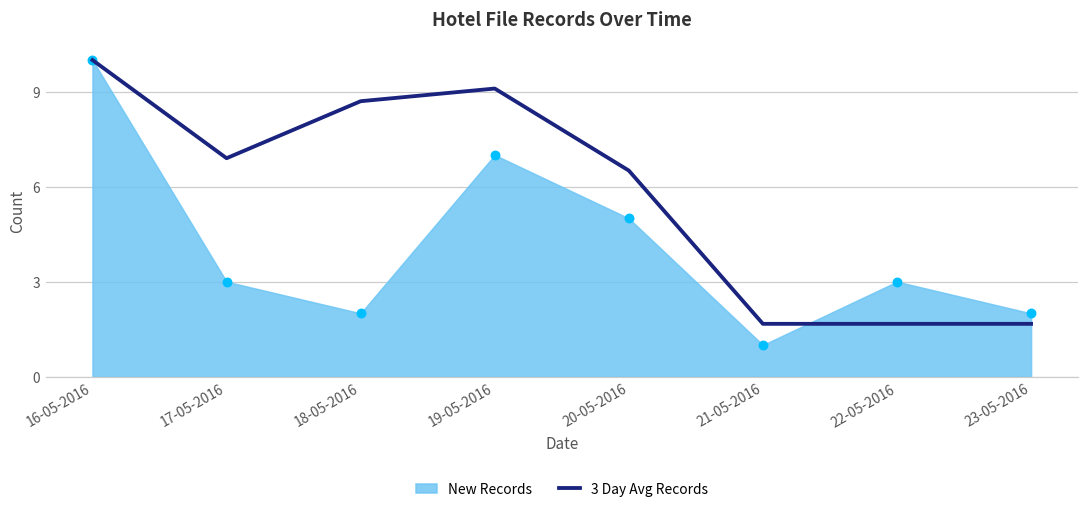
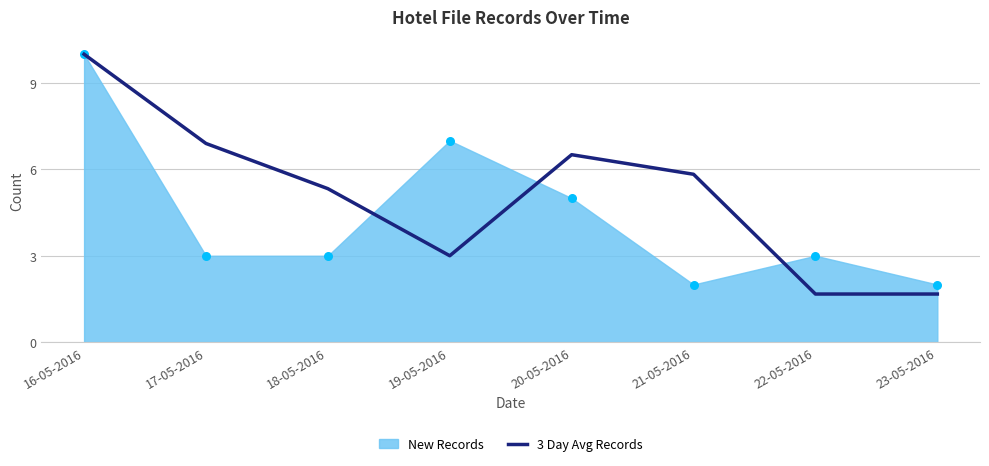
  {
    "3 Day Avg Records": {
      "17-05-2016": 6.9,
-     "18-05-2016": 8.7,
-     "19-05-2016": 9.1,
+     "18-05-2016": 5.3,
+     "19-05-2016": 3.0,
      "20-05-2016": 6.5,
-     "21-05-2016": 1.7,
+     "21-05-2016": 5.8,
      "22-05-2016": 1.7,
      "23-05-2016": 1.7
    },
    "New Records": {
      "17-05-2016": 3,
-     "18-05-2016": 2,
+     "18-05-2016": 3,
      "19-05-2016": 7,
      "20-05-2016": 5,
-     "21-05-2016": 1,
+     "21-05-2016": 2,
      "22-05-2016": 3,
      "23-05-2016": 2
    }
  }
